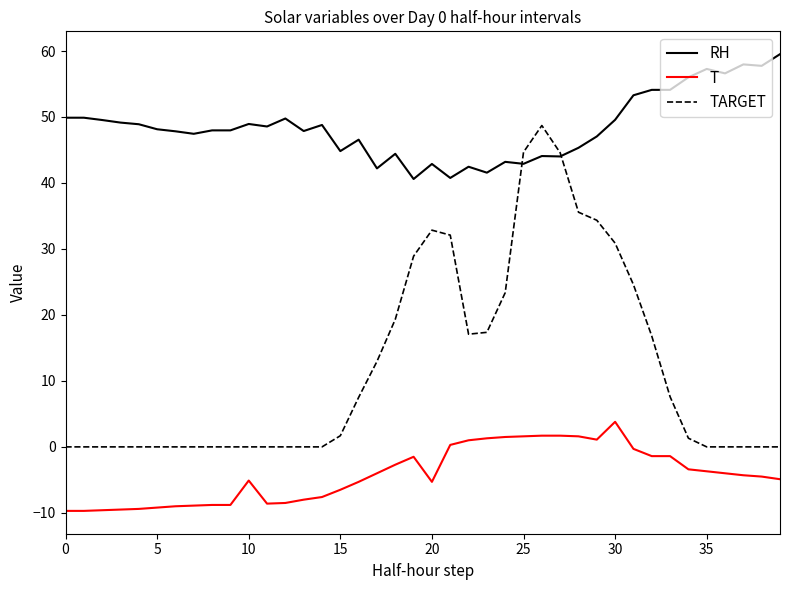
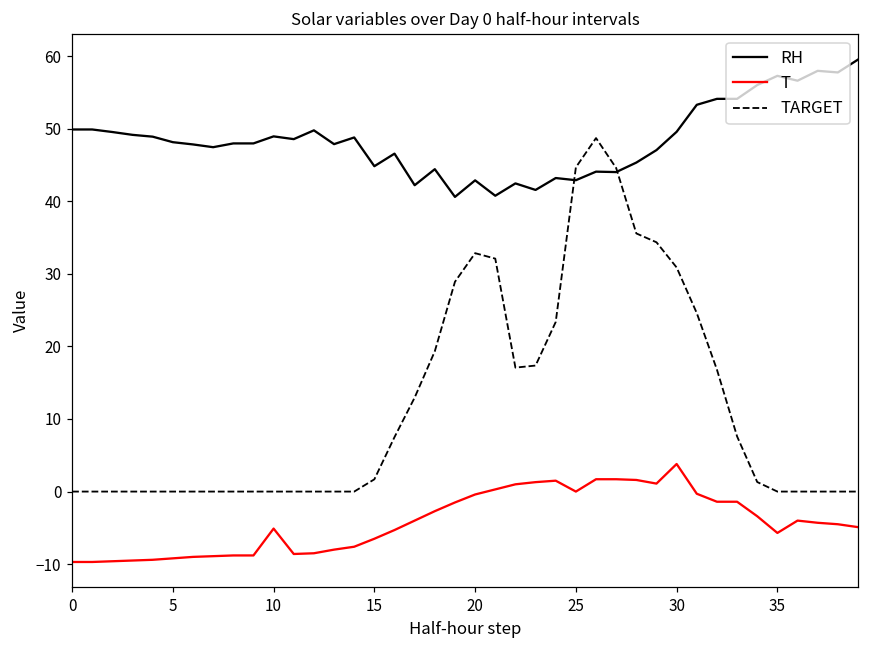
  {
    "T": {
      "0": -10,
      "5": -9,
      "10": -5,
      "15": -7,
-     "20": -5,
-     "25": 2,
+     "20": 0,
+     "25": 0,
      "30": 4,
-     "35": -4
+     "35": -6
    }
  }
